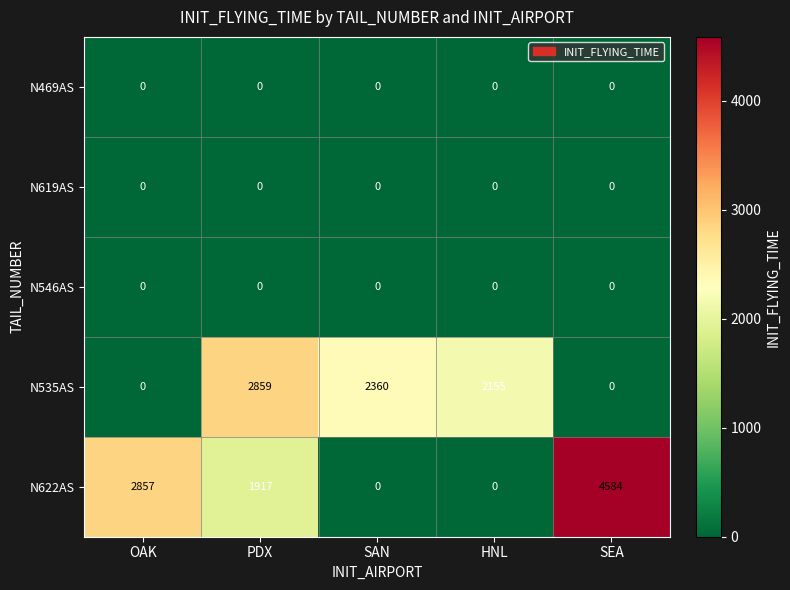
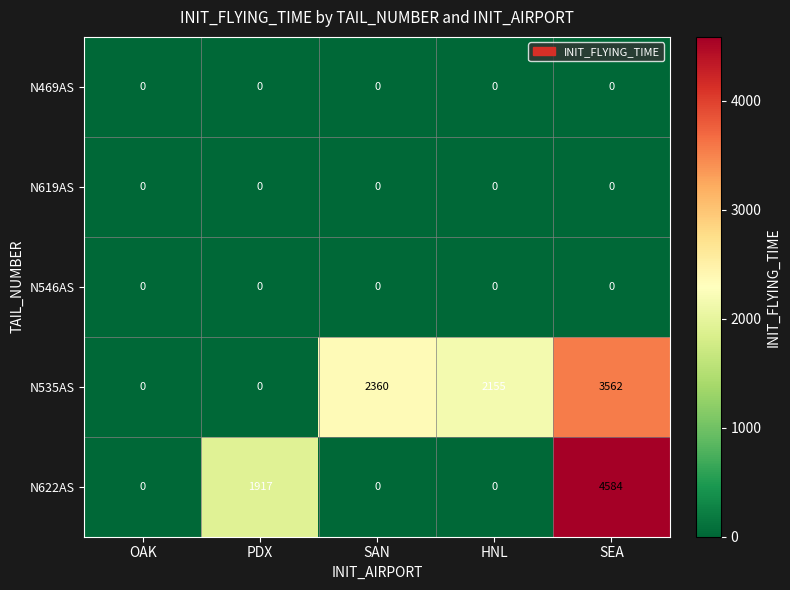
  {
    "N469AS": {
      "OAK": 0,
      "PDX": 0,
      "SAN": 0,
      "HNL": 0,
      "SEA": 0
    },
    "N619AS": {
      "OAK": 0,
      "PDX": 0,
      "SAN": 0,
      "HNL": 0,
      "SEA": 0
    },
    "N546AS": {
      "OAK": 0,
      "PDX": 0,
      "SAN": 0,
      "HNL": 0,
      "SEA": 0
    },
    "N535AS": {
      "OAK": 0,
-     "PDX": 2859,
+     "PDX": 0,
      "SAN": 2360,
      "HNL": 2155,
-     "SEA": 0
+     "SEA": 3562
    },
    "N622AS": {
-     "OAK": 2857,
+     "OAK": 0,
      "PDX": 1917,
      "SAN": 0,
      "HNL": 0,
      "SEA": 4584
    }
  }
